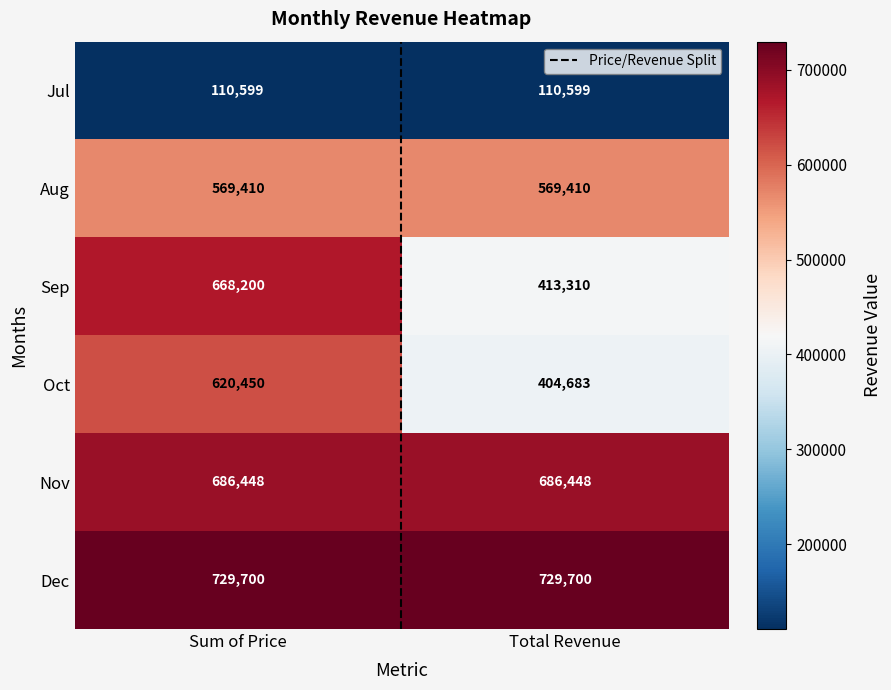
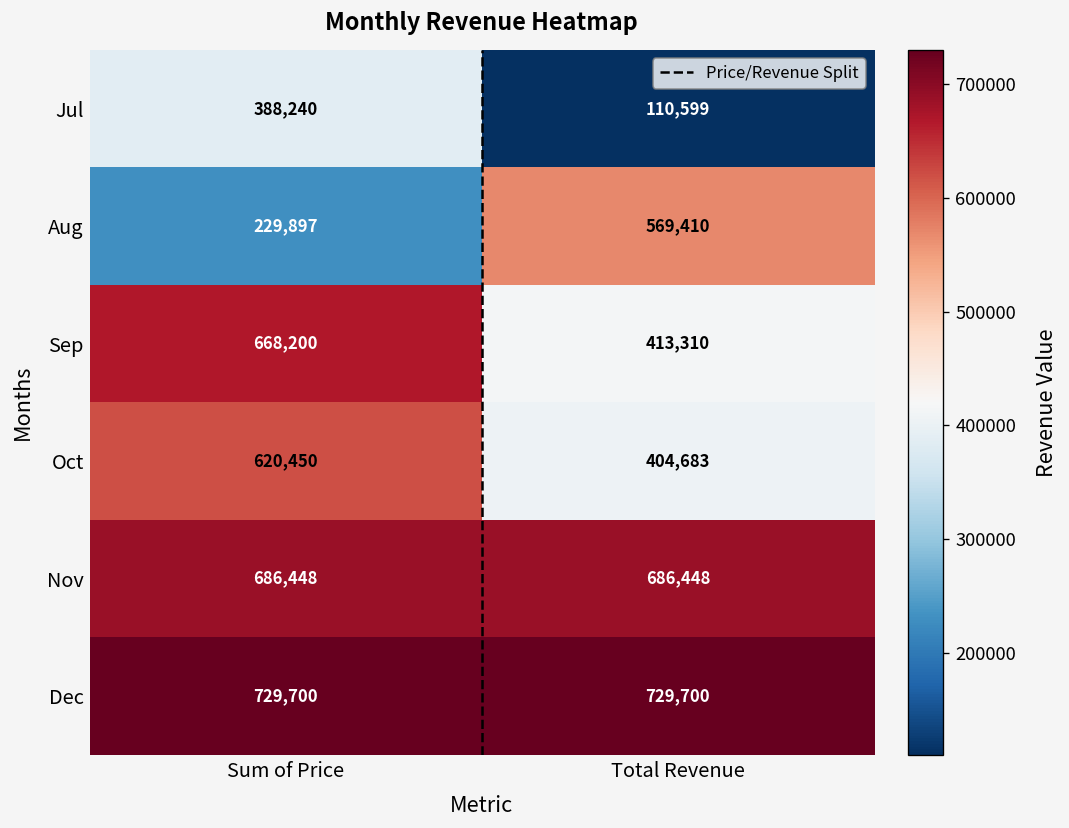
  {
    "Jul": {
-     "Sum of Price": "110,599",
+     "Sum of Price": "388,240",
      "Total Revenue": "110,599"
    },
    "Aug": {
-     "Sum of Price": "569,410",
+     "Sum of Price": "229,897",
      "Total Revenue": "569,410"
    },
    "Sep": {
      "Sum of Price": "668,200",
      "Total Revenue": "413,310"
    },
    "Oct": {
      "Sum of Price": "620,450",
      "Total Revenue": "404,683"
    },
    "Nov": {
      "Sum of Price": "686,448",
      "Total Revenue": "686,448"
    },
    "Dec": {
      "Sum of Price": "729,700",
      "Total Revenue": "729,700"
    }
  }
